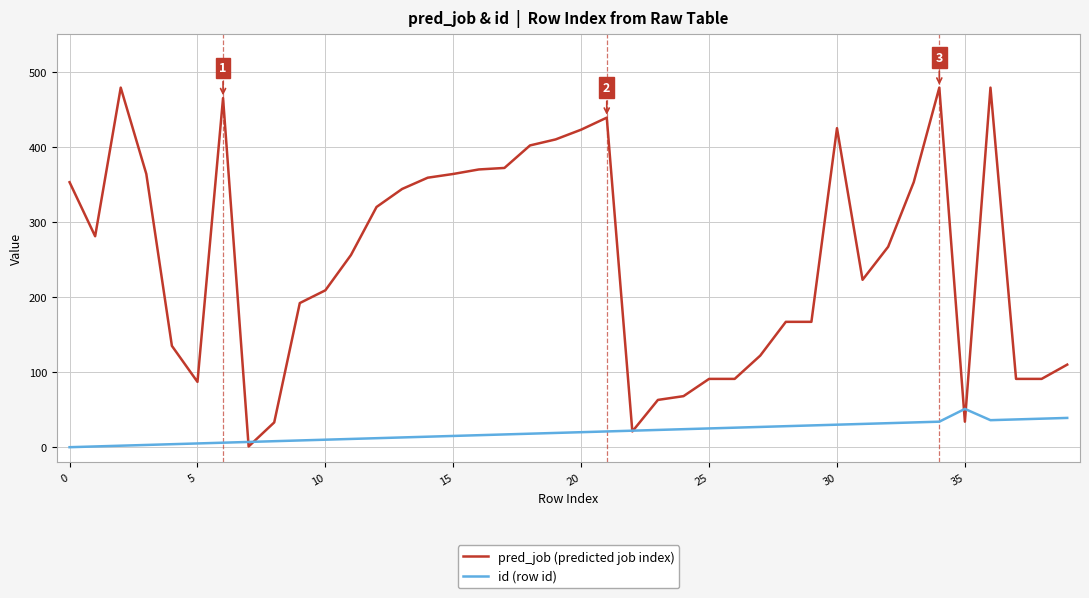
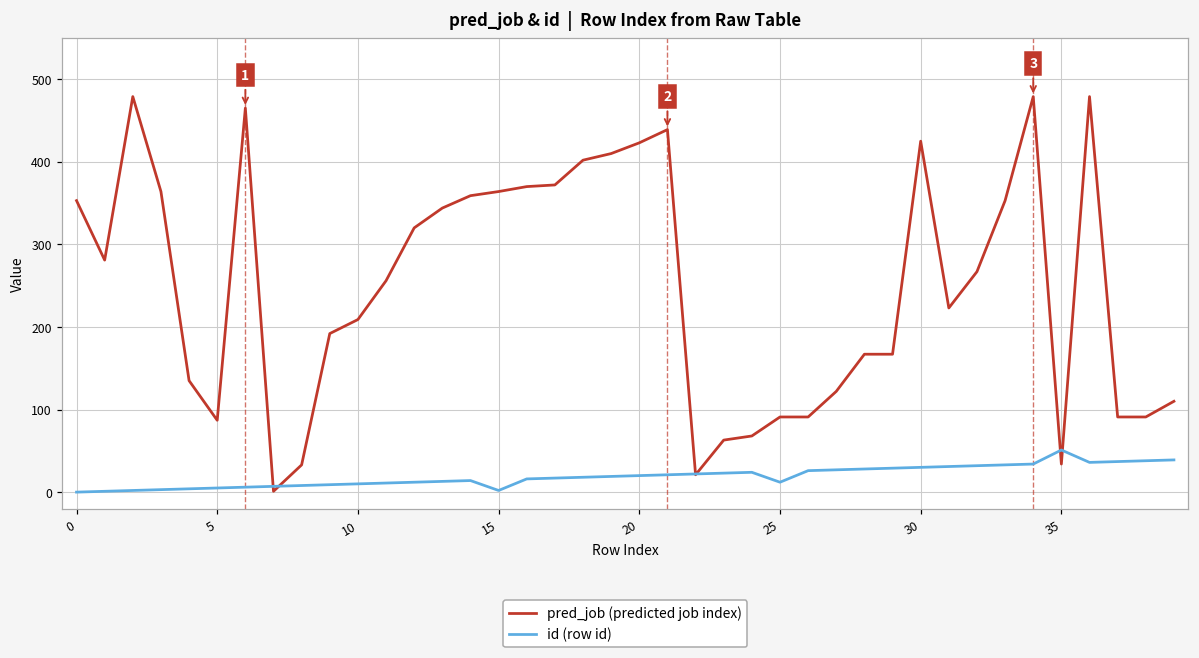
  {
    "pred_job (predicted job index)": {
      "0": 350,
      "5": 90,
      "10": 210,
      "15": 360,
      "20": 420,
      "25": 90,
      "30": 430,
      "35": 30
    },
    "id (row id)": {
      "0": 0,
      "5": 10,
      "10": 10,
-     "15": 20,
+     "15": 0,
      "20": 20,
-     "25": 30,
+     "25": 10,
      "30": 30,
      "35": 50
    }
  }
